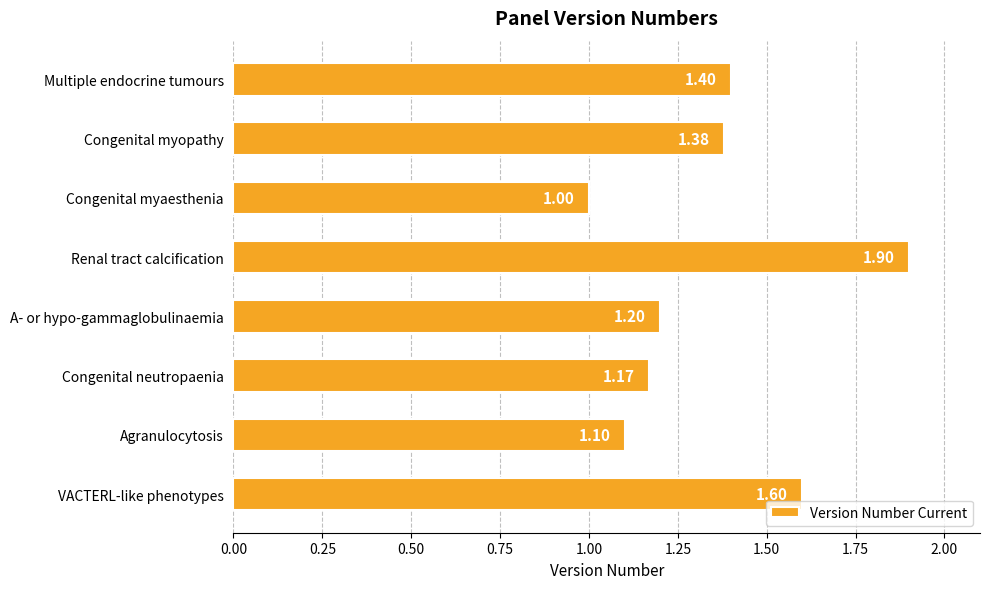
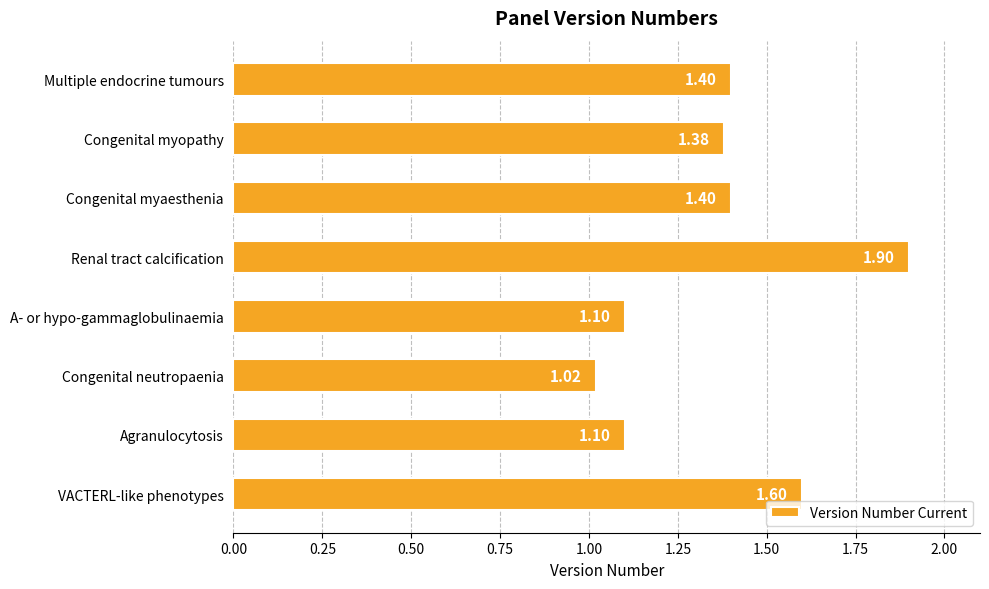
  {
    "Multiple endocrine tumours": 1.40,
    "Congenital myopathy": 1.38,
-   "Congenital myaesthenia": 1.00,
+   "Congenital myaesthenia": 1.40,
    "Renal tract calcification": 1.90,
-   "A- or hypo-gammaglobulinaemia": 1.20,
-   "Congenital neutropaenia": 1.17,
+   "A- or hypo-gammaglobulinaemia": 1.10,
+   "Congenital neutropaenia": 1.02,
    "Agranulocytosis": 1.10
  }
